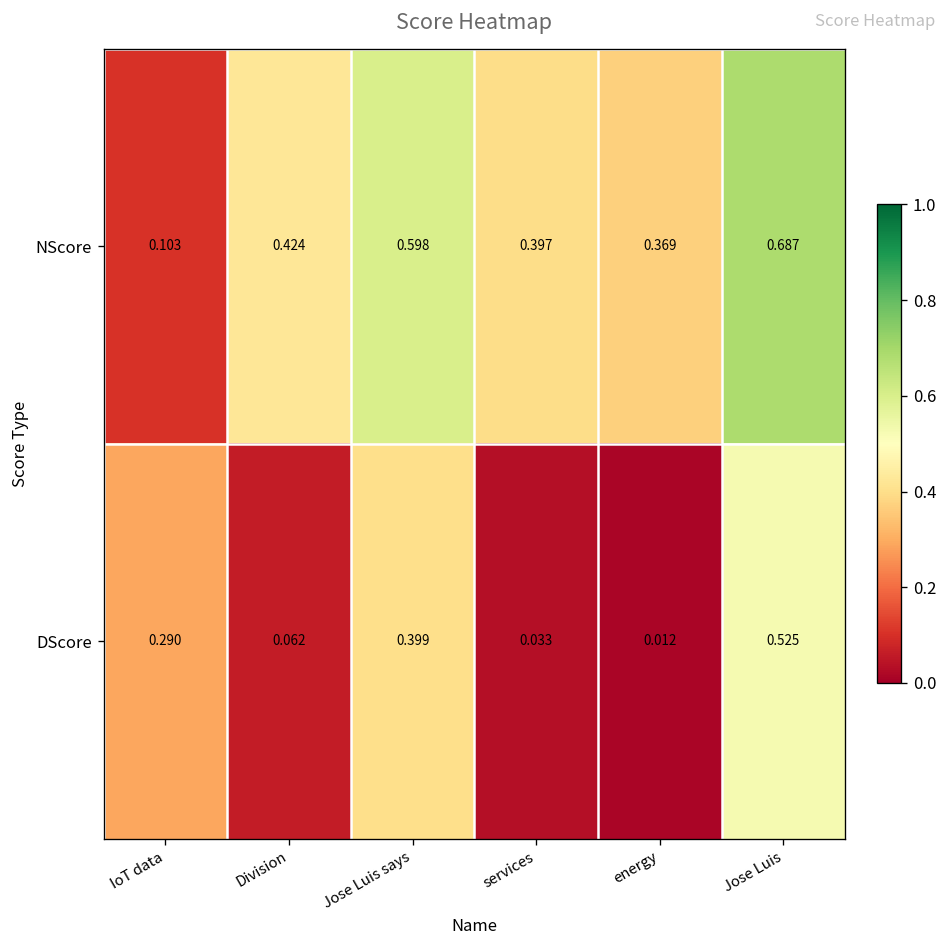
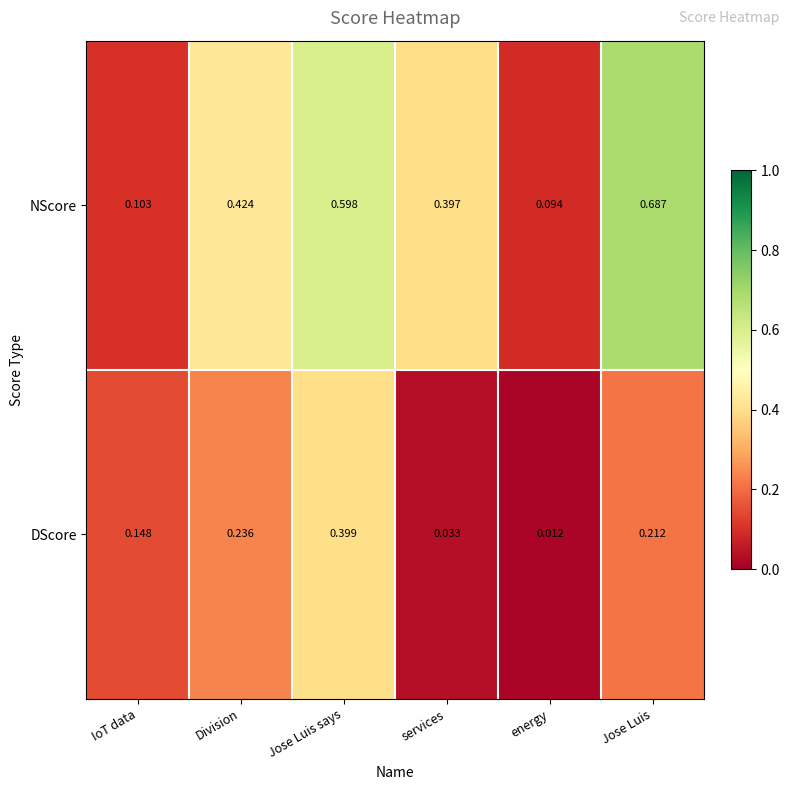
  {
    "NScore": {
      "IoT data": 0.103,
      "Division": 0.424,
      "Jose Luis says": 0.598,
      "services": 0.397,
-     "energy": 0.369,
+     "energy": 0.094,
      "Jose Luis": 0.687
    },
    "DScore": {
-     "IoT data": 0.290,
-     "Division": 0.062,
+     "IoT data": 0.148,
+     "Division": 0.236,
      "Jose Luis says": 0.399,
      "services": 0.033,
      "energy": 0.012,
-     "Jose Luis": 0.525
+     "Jose Luis": 0.212
    }
  }
